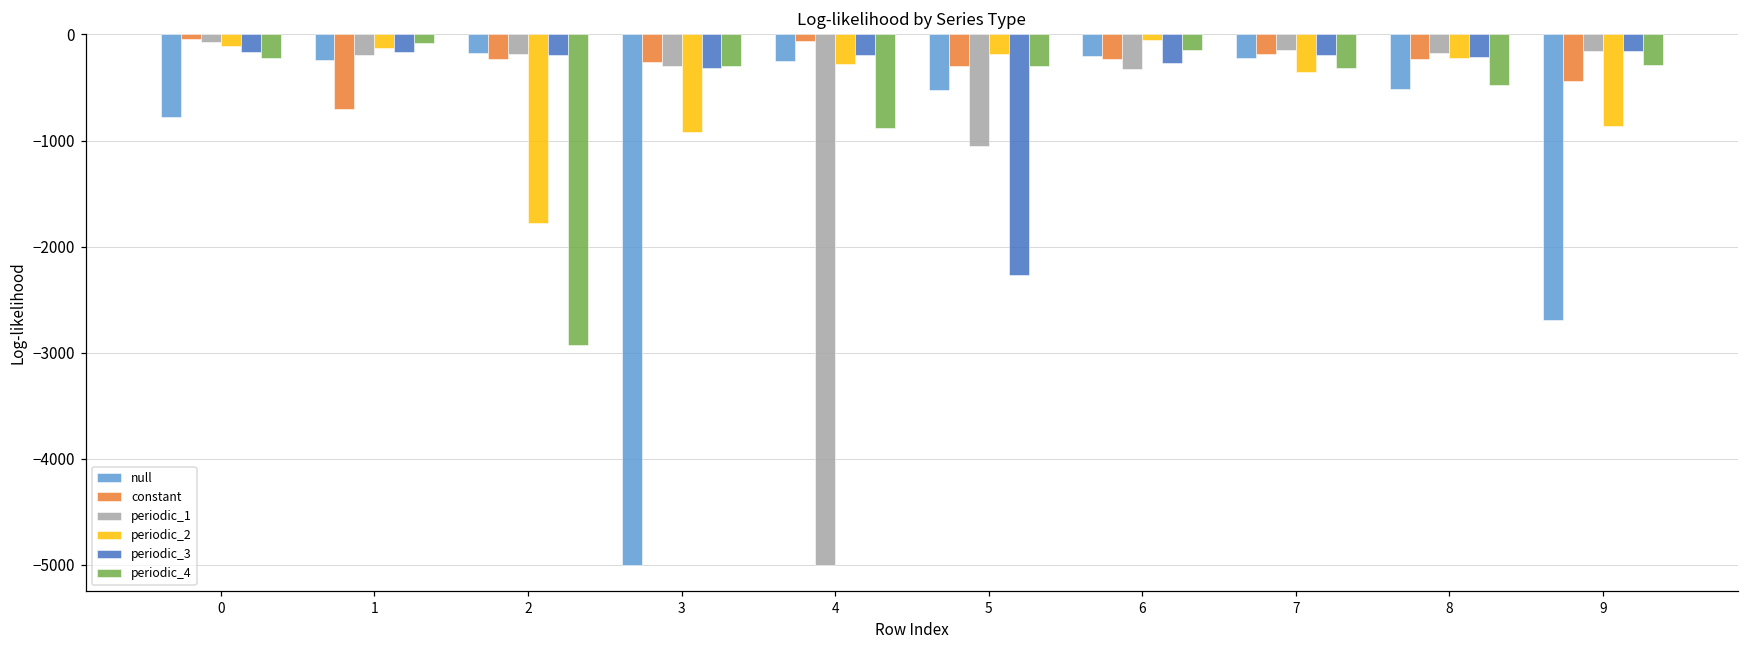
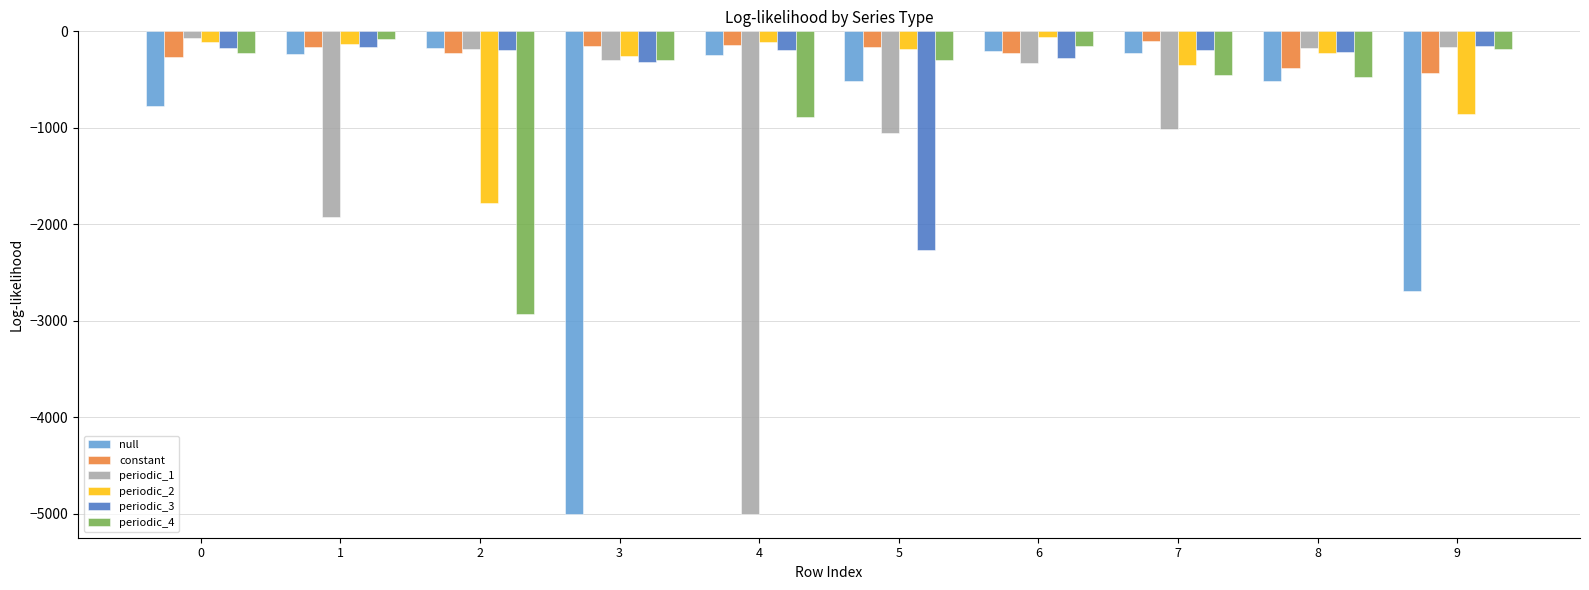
  {
    "constant": {
-     "0": 0,
-     "1": -700,
+     "0": -300,
+     "1": -200,
      "2": -200,
-     "3": -300,
-     "4": -60,
-     "5": -300,
+     "3": -200,
+     "4": -140,
+     "5": -200,
      "6": -200,
-     "7": -200,
-     "8": -200,
+     "7": -100,
+     "8": -400,
      "9": -400
    },
    "periodic_1": {
      "0": -100,
-     "1": -200,
+     "1": -1900,
      "2": -200,
      "3": -300,
      "4": -5000,
      "5": -1100,
      "6": -300,
-     "7": -100,
+     "7": -1000,
      "8": -200,
      "9": -200
    },
    "periodic_2": {
      "0": -100,
      "1": -100,
      "2": -1800,
-     "3": -900,
-     "4": -300,
+     "3": -300,
+     "4": -100,
      "5": -200,
      "6": -100,
      "7": -400,
      "8": -200,
      "9": -900
    },
    "periodic_4": {
      "0": -200,
      "1": -100,
      "2": -2900,
      "3": -300,
      "4": -900,
      "5": -300,
      "6": -100,
-     "7": -300,
+     "7": -500,
      "8": -500,
-     "9": -300
+     "9": -200
    }
  }
